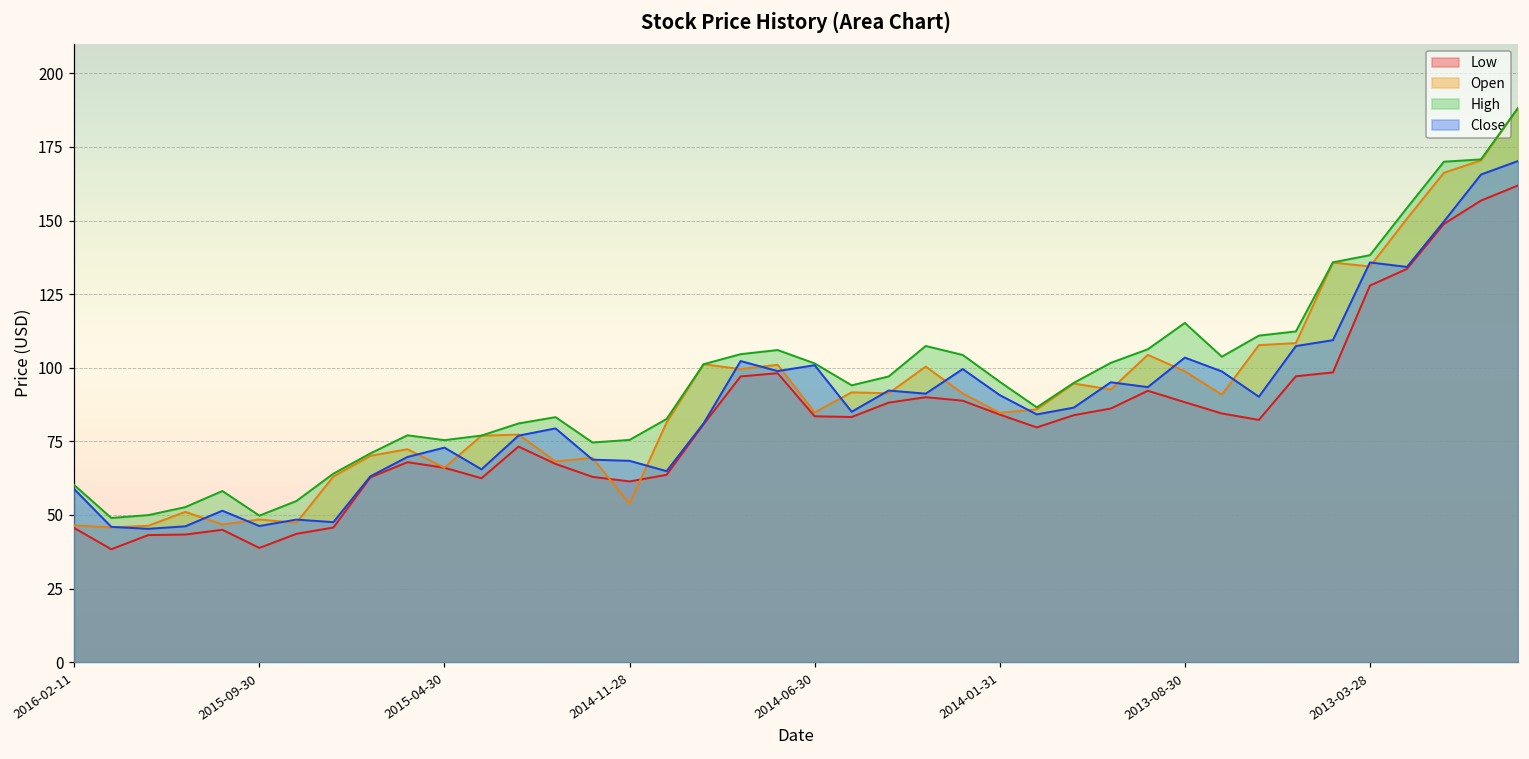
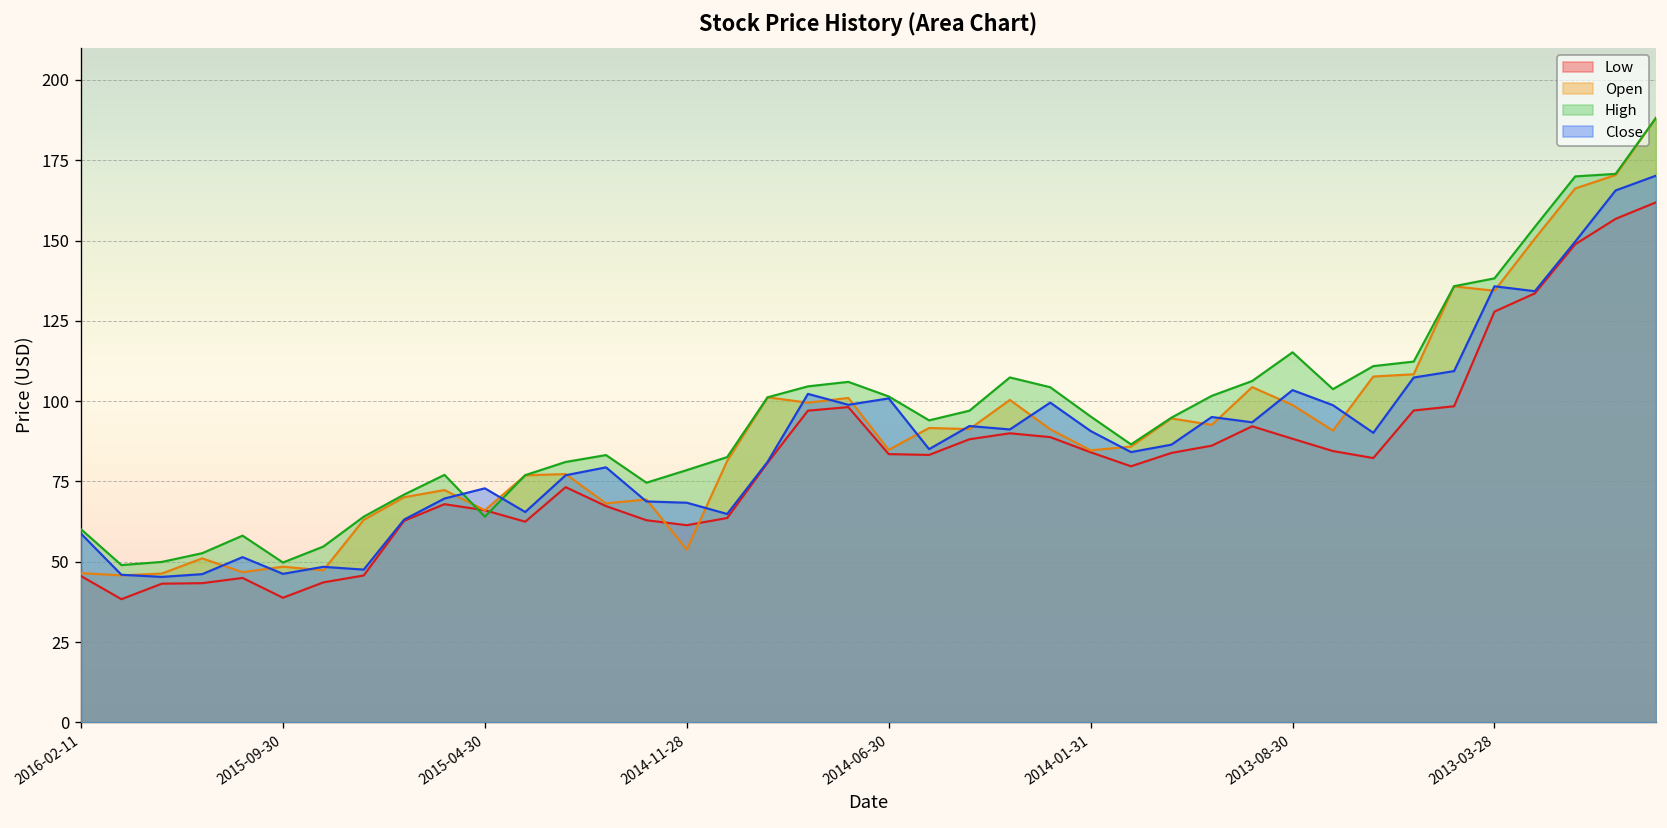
  {
    "Low": {
      "2015-09-30": 39,
      "2014-11-28": 61,
      "2014-06-30": 84,
      "2013-08-30": 88,
      "2013-03-28": 128
    },
    "Open": {
      "2015-09-30": 48,
      "2014-11-28": 54,
      "2014-06-30": 85,
      "2013-08-30": 99,
      "2013-03-28": 134
    },
    "High": {
      "2016-02-11": 60,
      "2015-09-30": 50,
-     "2015-04-30": 75,
-     "2014-11-28": 75,
+     "2015-04-30": 64,
+     "2014-11-28": 79,
      "2014-01-31": 95,
      "2013-08-30": 115,
      "2013-03-28": 138
    },
    "Close": {
      "2016-02-11": 59,
      "2015-09-30": 46,
      "2015-04-30": 73,
      "2014-11-28": 68,
      "2014-01-31": 91,
      "2013-08-30": 103,
      "2013-03-28": 136
    }
  }
